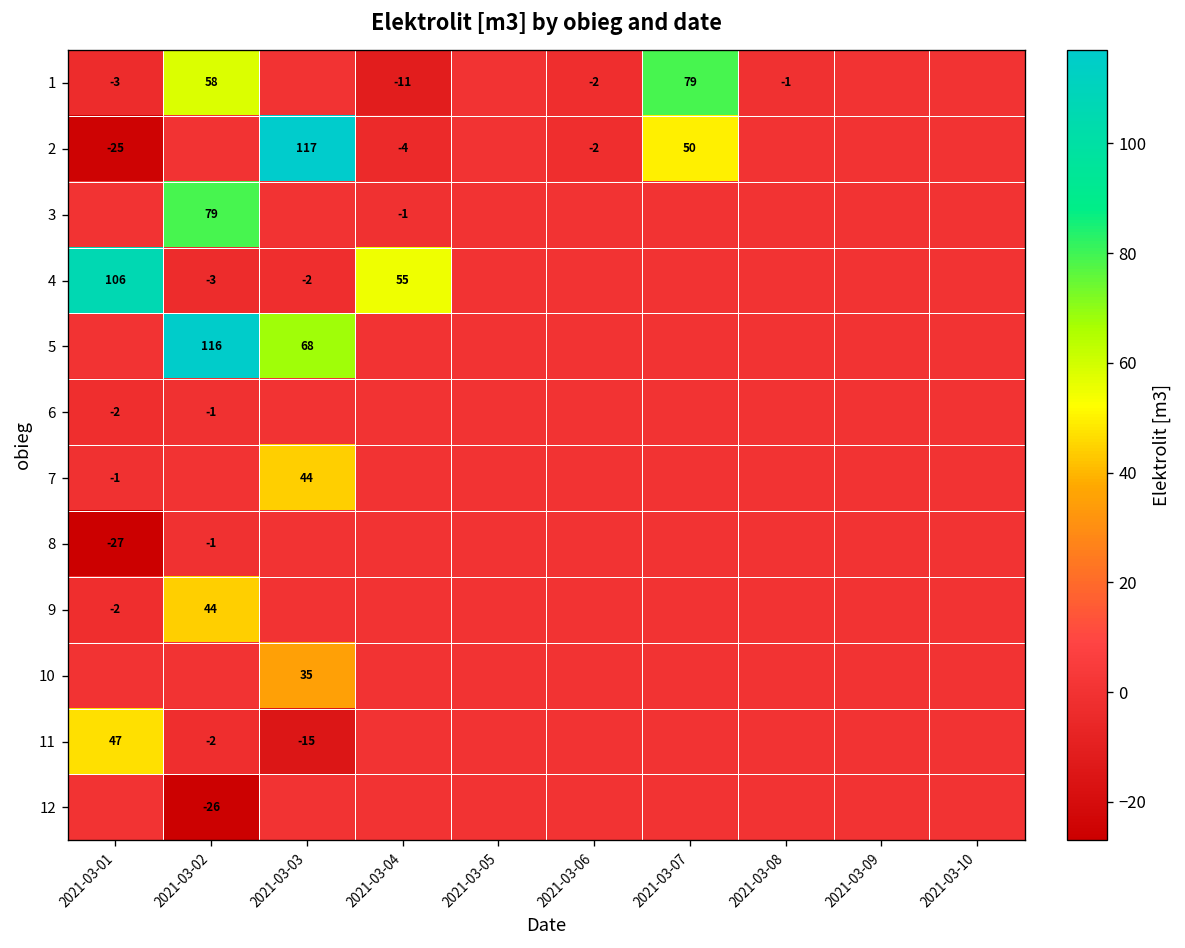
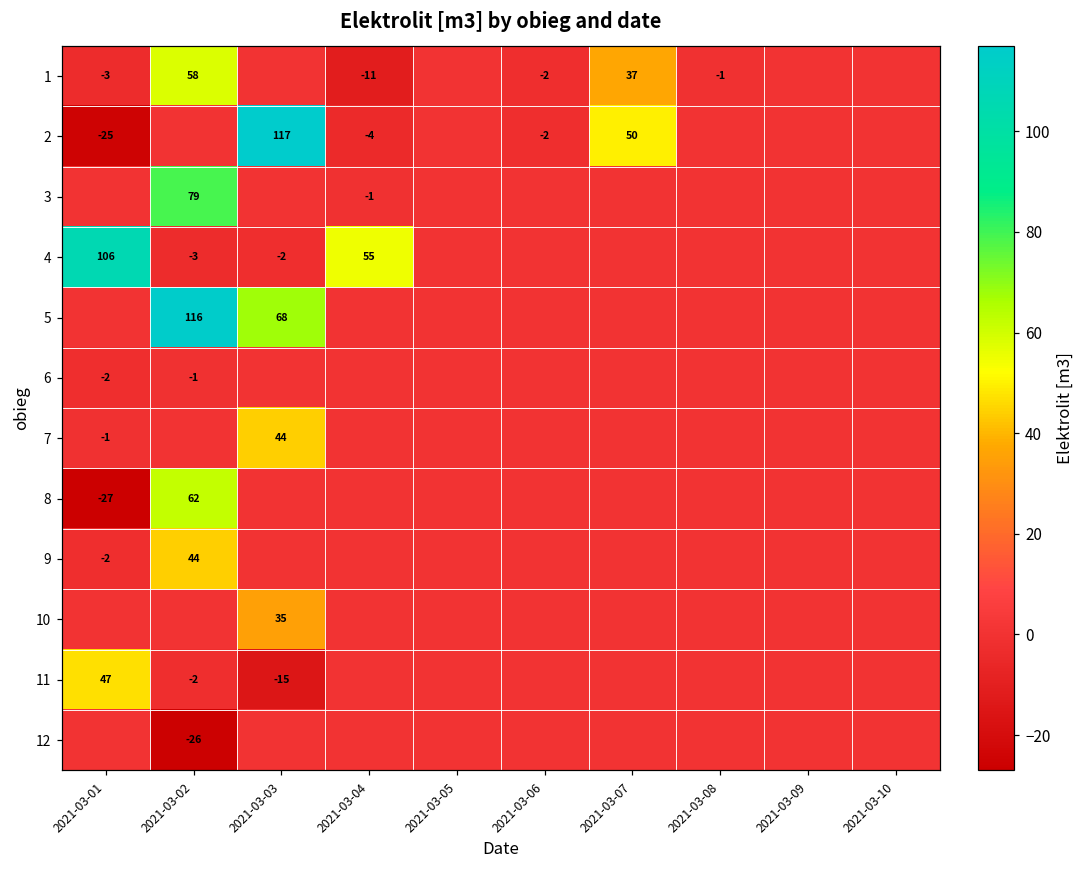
  {
    "1": {
      "2021-03-01": -3,
      "2021-03-02": 58,
      "2021-03-04": -11,
      "2021-03-06": -2,
-     "2021-03-07": 79,
+     "2021-03-07": 37,
      "2021-03-08": -1
    },
    "2": {
      "2021-03-01": -25,
      "2021-03-03": 117,
      "2021-03-04": -4,
      "2021-03-06": -2,
      "2021-03-07": 50
    },
    "3": {
      "2021-03-02": 79,
      "2021-03-04": -1
    },
    "4": {
      "2021-03-01": 106,
      "2021-03-02": -3,
      "2021-03-03": -2,
      "2021-03-04": 55
    },
    "5": {
      "2021-03-02": 116,
      "2021-03-03": 68
    },
    "6": {
      "2021-03-01": -2,
      "2021-03-02": -1
    },
    "7": {
      "2021-03-01": -1,
      "2021-03-03": 44
    },
    "8": {
      "2021-03-01": -27,
-     "2021-03-02": -1
+     "2021-03-02": 62
    },
    "9": {
      "2021-03-01": -2,
      "2021-03-02": 44
    },
    "10": {
      "2021-03-03": 35
    },
    "11": {
      "2021-03-01": 47,
      "2021-03-02": -2,
      "2021-03-03": -15
    },
    "12": {
      "2021-03-02": -26
    }
  }
